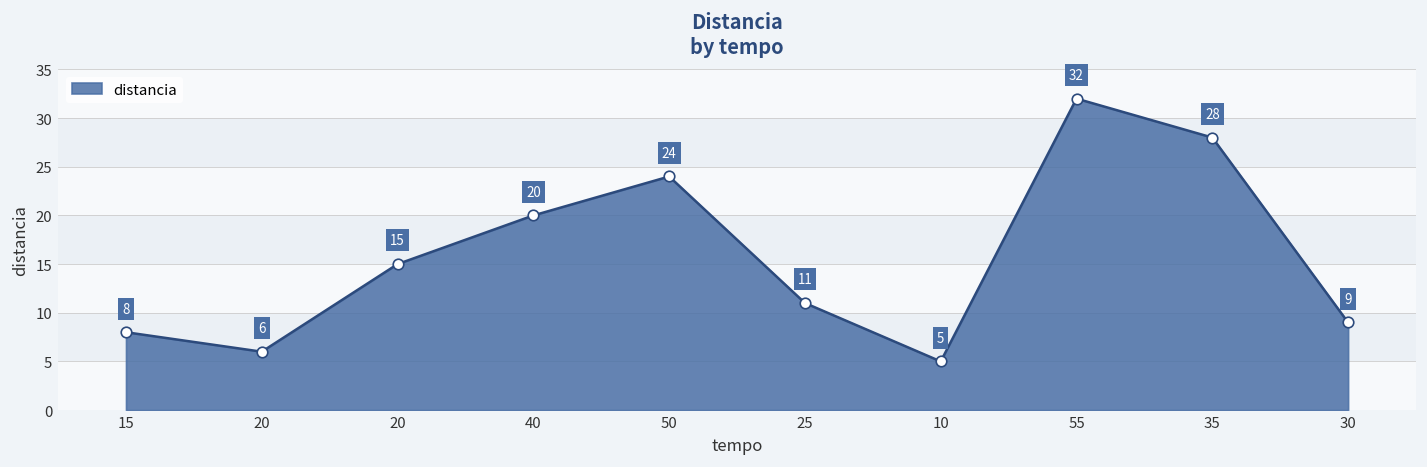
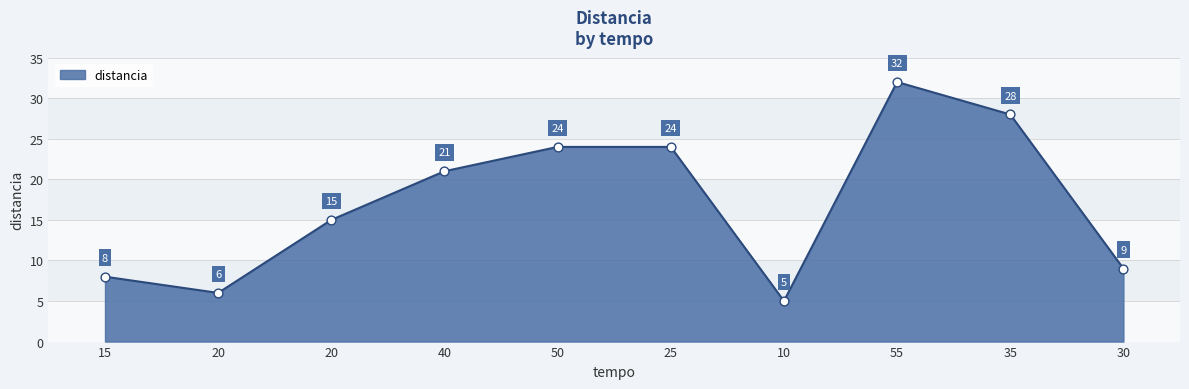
  {
-   "40": 20,
-   "25": 11
+   "40": 21,
+   "25": 24
  }
